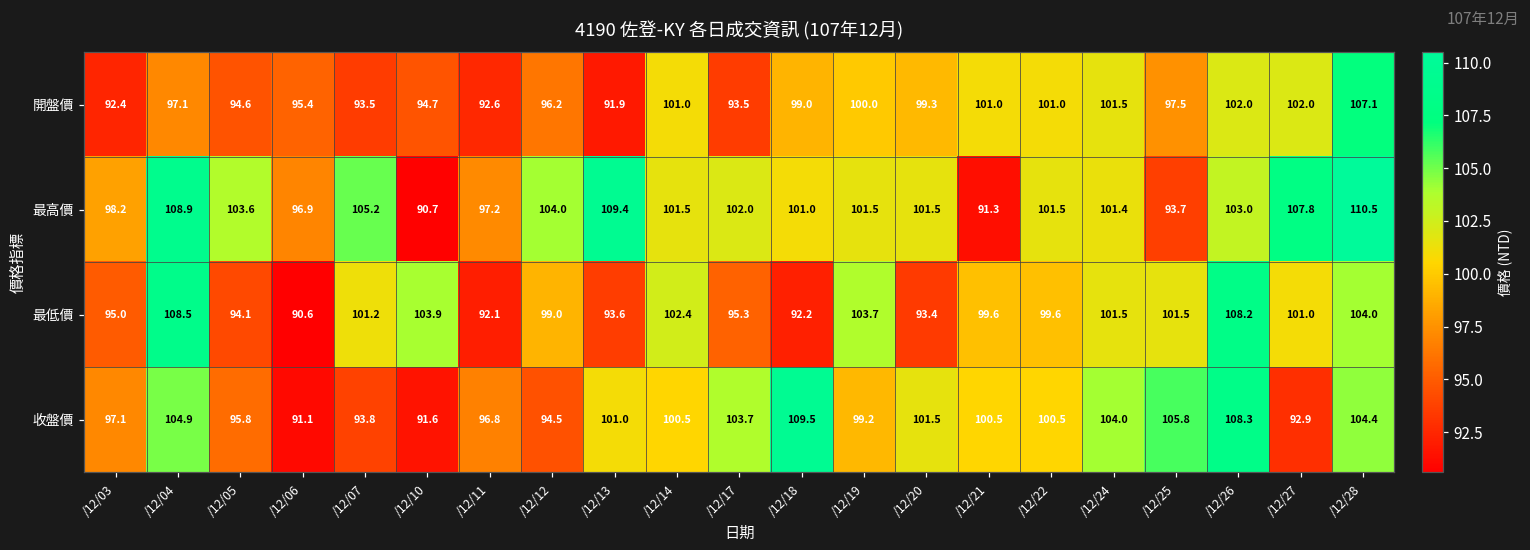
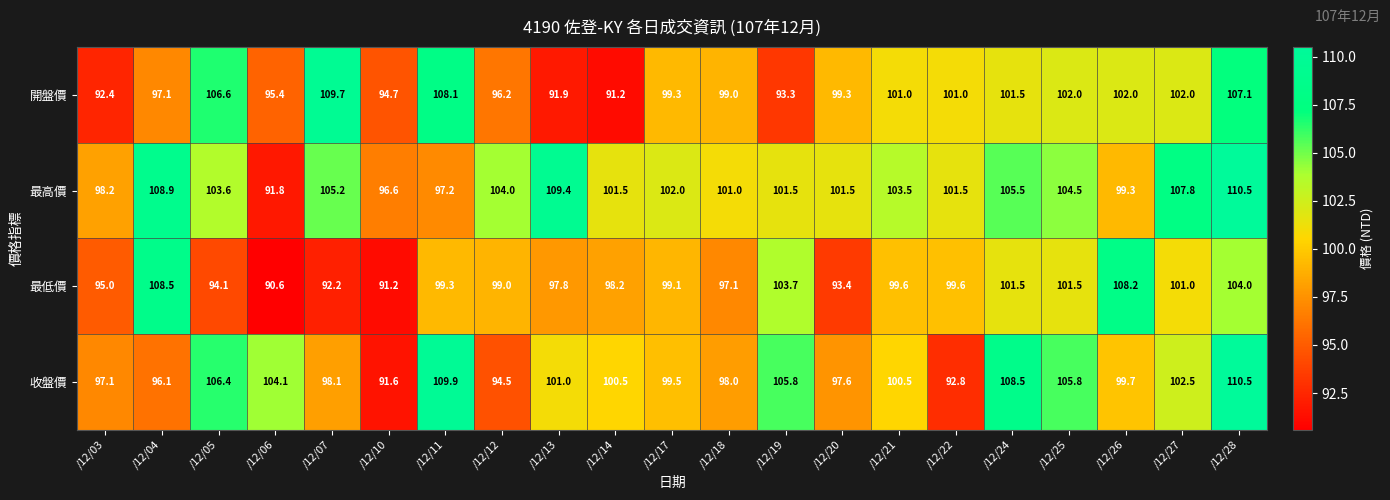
  {
    "開盤價": {
      "/12/03": 92.4,
      "/12/04": 97.1,
-     "/12/05": 94.6,
+     "/12/05": 106.6,
      "/12/06": 95.4,
-     "/12/07": 93.5,
+     "/12/07": 109.7,
      "/12/10": 94.7,
-     "/12/11": 92.6,
+     "/12/11": 108.1,
      "/12/12": 96.2,
      "/12/13": 91.9,
-     "/12/14": 101.0,
-     "/12/17": 93.5,
+     "/12/14": 91.2,
+     "/12/17": 99.3,
      "/12/18": 99.0,
-     "/12/19": 100.0,
+     "/12/19": 93.3,
      "/12/20": 99.3,
      "/12/21": 101.0,
      "/12/22": 101.0,
      "/12/24": 101.5,
-     "/12/25": 97.5,
+     "/12/25": 102.0,
      "/12/26": 102.0,
      "/12/27": 102.0,
      "/12/28": 107.1
    },
    "最高價": {
      "/12/03": 98.2,
      "/12/04": 108.9,
      "/12/05": 103.6,
-     "/12/06": 96.9,
+     "/12/06": 91.8,
      "/12/07": 105.2,
-     "/12/10": 90.7,
+     "/12/10": 96.6,
      "/12/11": 97.2,
      "/12/12": 104.0,
      "/12/13": 109.4,
      "/12/14": 101.5,
      "/12/17": 102.0,
      "/12/18": 101.0,
      "/12/19": 101.5,
      "/12/20": 101.5,
-     "/12/21": 91.3,
+     "/12/21": 103.5,
      "/12/22": 101.5,
-     "/12/24": 101.4,
-     "/12/25": 93.7,
-     "/12/26": 103.0,
+     "/12/24": 105.5,
+     "/12/25": 104.5,
+     "/12/26": 99.3,
      "/12/27": 107.8,
      "/12/28": 110.5
    },
    "最低價": {
      "/12/03": 95.0,
      "/12/04": 108.5,
      "/12/05": 94.1,
      "/12/06": 90.6,
-     "/12/07": 101.2,
-     "/12/10": 103.9,
-     "/12/11": 92.1,
+     "/12/07": 92.2,
+     "/12/10": 91.2,
+     "/12/11": 99.3,
      "/12/12": 99.0,
-     "/12/13": 93.6,
-     "/12/14": 102.4,
-     "/12/17": 95.3,
-     "/12/18": 92.2,
+     "/12/13": 97.8,
+     "/12/14": 98.2,
+     "/12/17": 99.1,
+     "/12/18": 97.1,
      "/12/19": 103.7,
      "/12/20": 93.4,
      "/12/21": 99.6,
      "/12/22": 99.6,
      "/12/24": 101.5,
      "/12/25": 101.5,
      "/12/26": 108.2,
      "/12/27": 101.0,
      "/12/28": 104.0
    },
    "收盤價": {
      "/12/03": 97.1,
-     "/12/04": 104.9,
-     "/12/05": 95.8,
-     "/12/06": 91.1,
-     "/12/07": 93.8,
+     "/12/04": 96.1,
+     "/12/05": 106.4,
+     "/12/06": 104.1,
+     "/12/07": 98.1,
      "/12/10": 91.6,
-     "/12/11": 96.8,
+     "/12/11": 109.9,
      "/12/12": 94.5,
      "/12/13": 101.0,
      "/12/14": 100.5,
-     "/12/17": 103.7,
-     "/12/18": 109.5,
-     "/12/19": 99.2,
-     "/12/20": 101.5,
+     "/12/17": 99.5,
+     "/12/18": 98.0,
+     "/12/19": 105.8,
+     "/12/20": 97.6,
      "/12/21": 100.5,
-     "/12/22": 100.5,
-     "/12/24": 104.0,
+     "/12/22": 92.8,
+     "/12/24": 108.5,
      "/12/25": 105.8,
-     "/12/26": 108.3,
-     "/12/27": 92.9,
-     "/12/28": 104.4
+     "/12/26": 99.7,
+     "/12/27": 102.5,
+     "/12/28": 110.5
    }
  }
